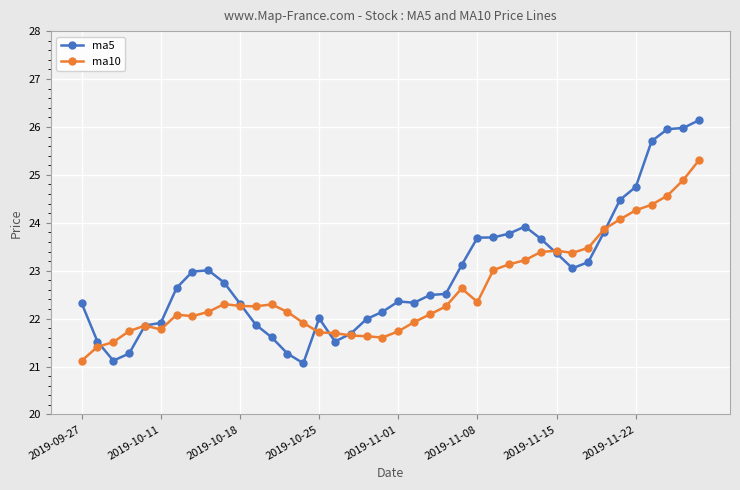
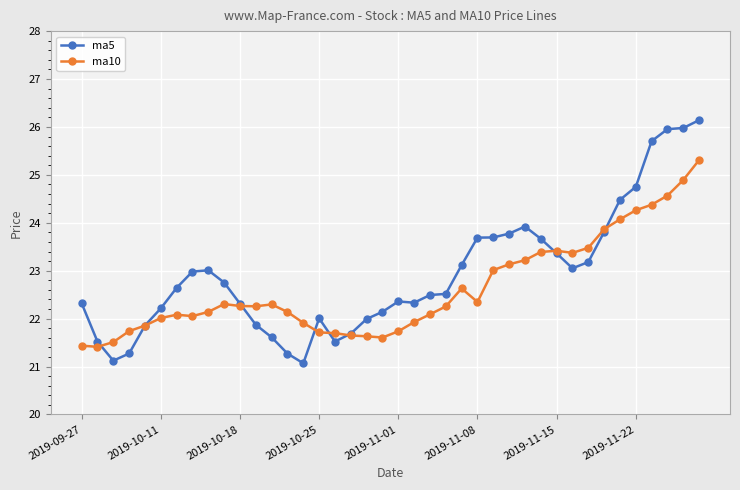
  {
    "ma5": {
      "2019-09-27": 22.3,
-     "2019-10-11": 21.9,
+     "2019-10-11": 22.2,
      "2019-10-25": 22.0,
      "2019-11-01": 22.4,
      "2019-11-08": 23.7,
      "2019-11-22": 24.8
    },
    "ma10": {
-     "2019-09-27": 21.1,
-     "2019-10-11": 21.8,
+     "2019-09-27": 21.4,
+     "2019-10-11": 22.0,
      "2019-10-25": 21.7,
      "2019-11-01": 21.7,
      "2019-11-08": 22.3,
      "2019-11-22": 24.3
    }
  }
